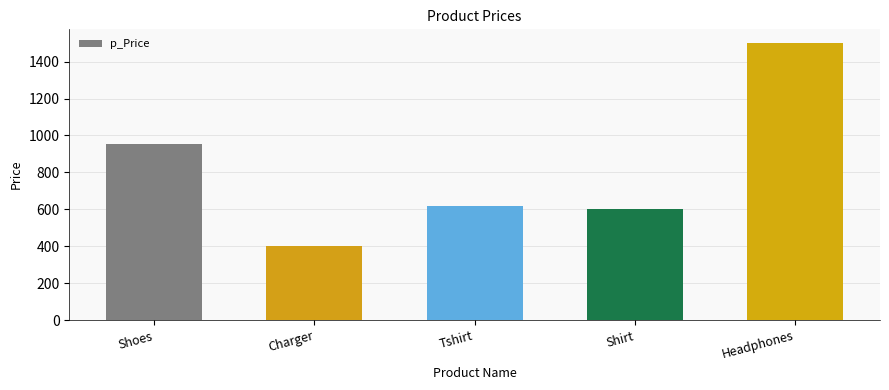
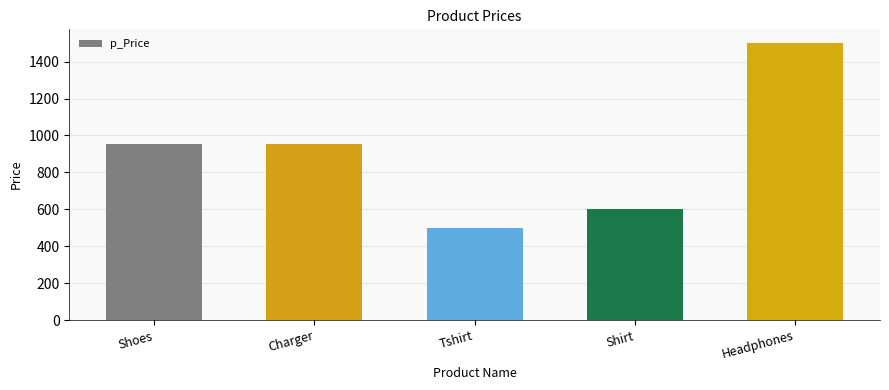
  {
    "Shoes": 960,
-   "Charger": 400,
-   "Tshirt": 620,
+   "Charger": 950,
+   "Tshirt": 500,
    "Shirt": 600,
    "Headphones": 1500
  }
